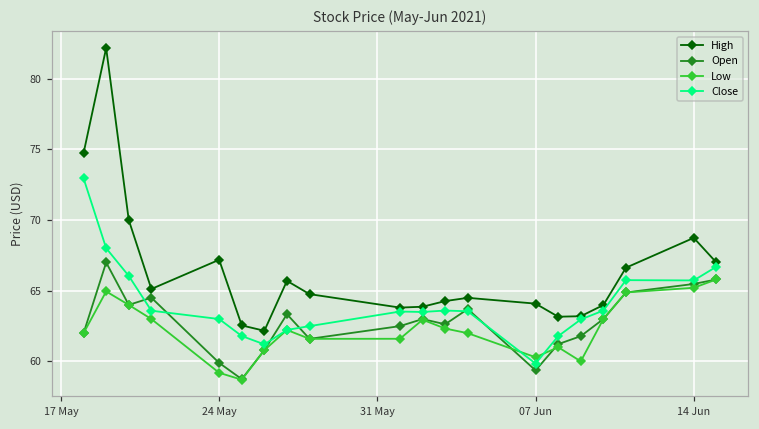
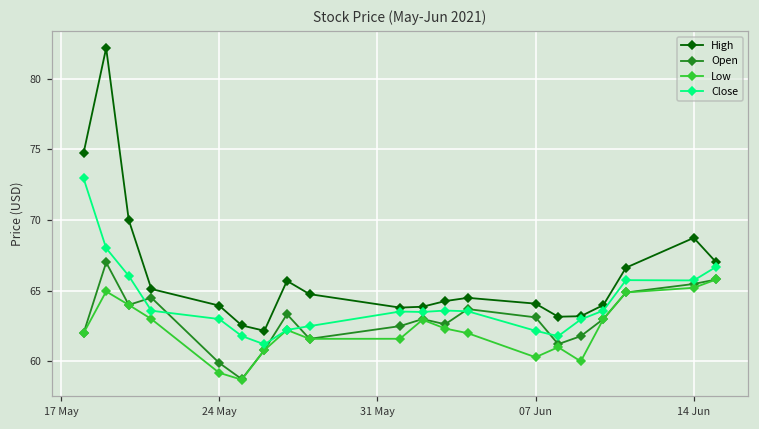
  {
    "High": {
-     "24 May": 67.2,
+     "24 May": 64.0,
      "07 Jun": 64.1,
      "14 Jun": 68.7
    },
    "Open": {
      "24 May": 59.9,
-     "07 Jun": 59.4,
+     "07 Jun": 63.1,
      "14 Jun": 65.5
    },
    "Low": {
      "24 May": 59.2,
      "07 Jun": 60.3,
      "14 Jun": 65.2
    },
    "Close": {
      "24 May": 63.0,
-     "07 Jun": 59.9,
+     "07 Jun": 62.2,
      "14 Jun": 65.7
    }
  }
